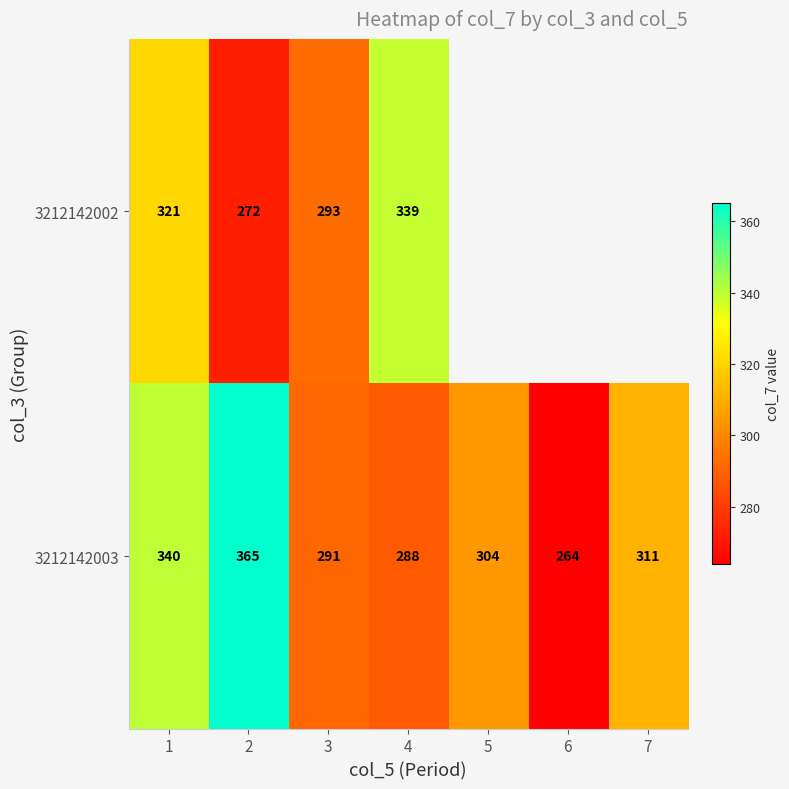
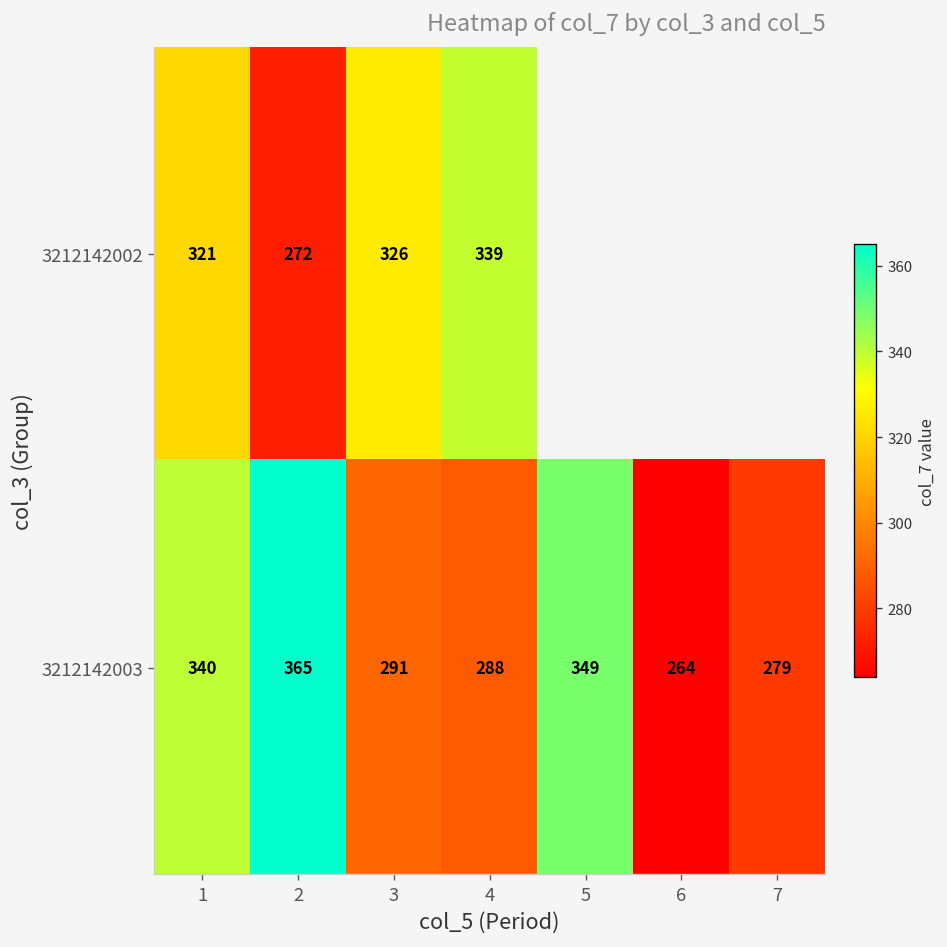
  {
    "3212142002": {
      "1": 321,
      "2": 272,
-     "3": 293,
+     "3": 326,
      "4": 339
    },
    "3212142003": {
      "1": 340,
      "2": 365,
      "3": 291,
      "4": 288,
-     "5": 304,
+     "5": 349,
      "6": 264,
-     "7": 311
+     "7": 279
    }
  }
